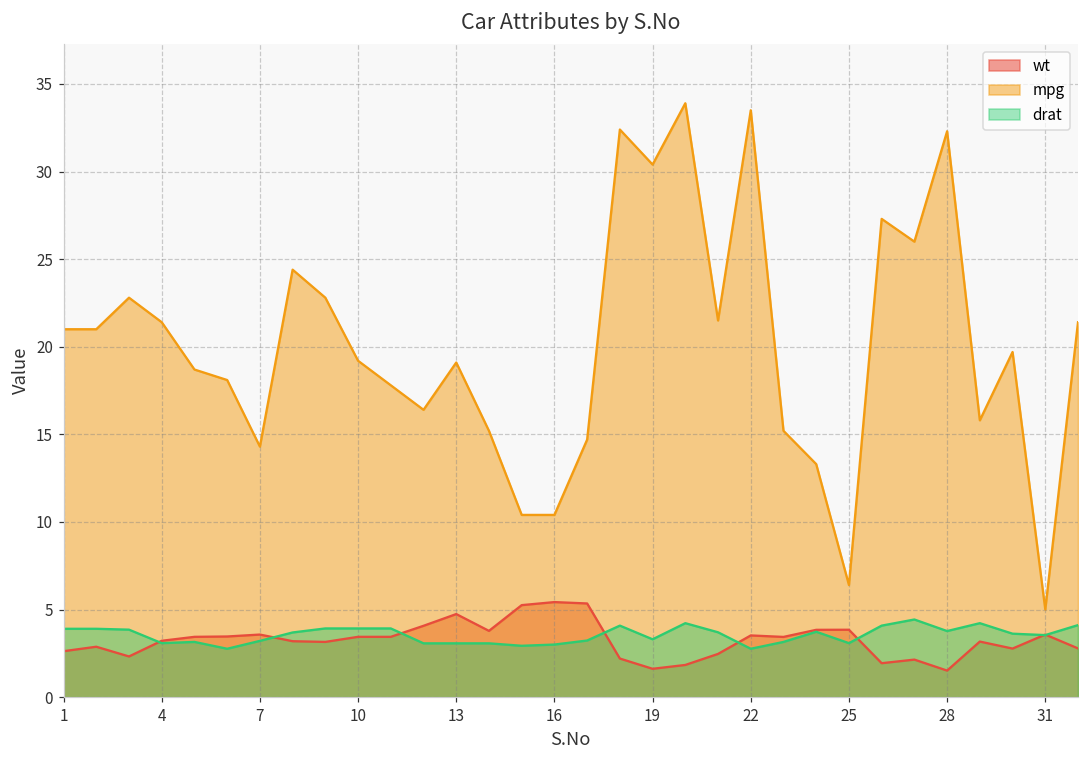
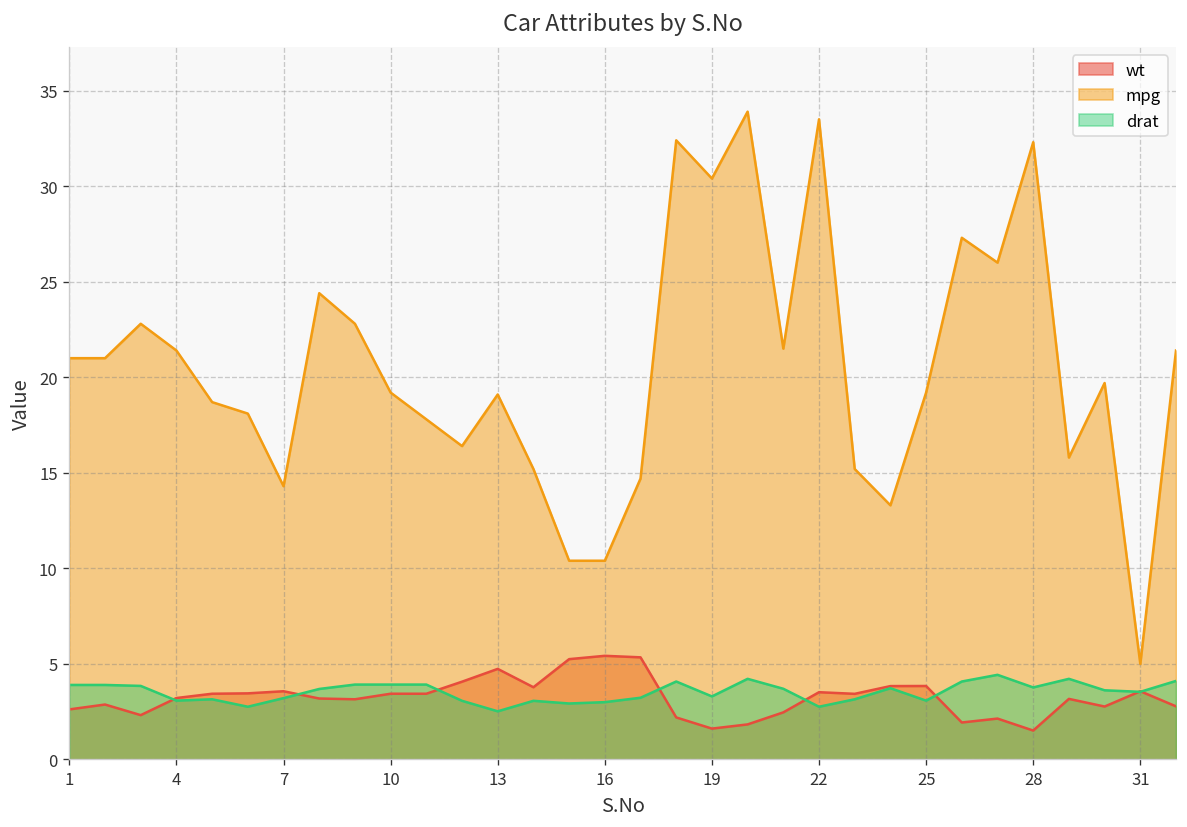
  {
    "wt": {
      "1": 2.6,
      "7": 3.6,
      "10": 3.4,
      "13": 4.7,
      "16": 5.4,
      "19": 1.6,
      "22": 3.5,
      "25": 3.8,
      "28": 1.5
    },
    "mpg": {
      "1": 21.0,
      "4": 21.4,
      "7": 14.3,
      "10": 19.2,
      "13": 19.1,
      "16": 10.4,
      "19": 30.4,
      "22": 33.5,
-     "25": 6.4,
+     "25": 19.2,
      "28": 32.3,
      "31": 5.0
    },
    "drat": {
      "1": 3.9,
      "7": 3.2,
      "10": 3.9,
-     "13": 3.1,
+     "13": 2.5,
      "16": 3.0,
      "19": 3.3,
      "22": 2.8,
      "25": 3.1,
      "28": 3.8
    }
  }
